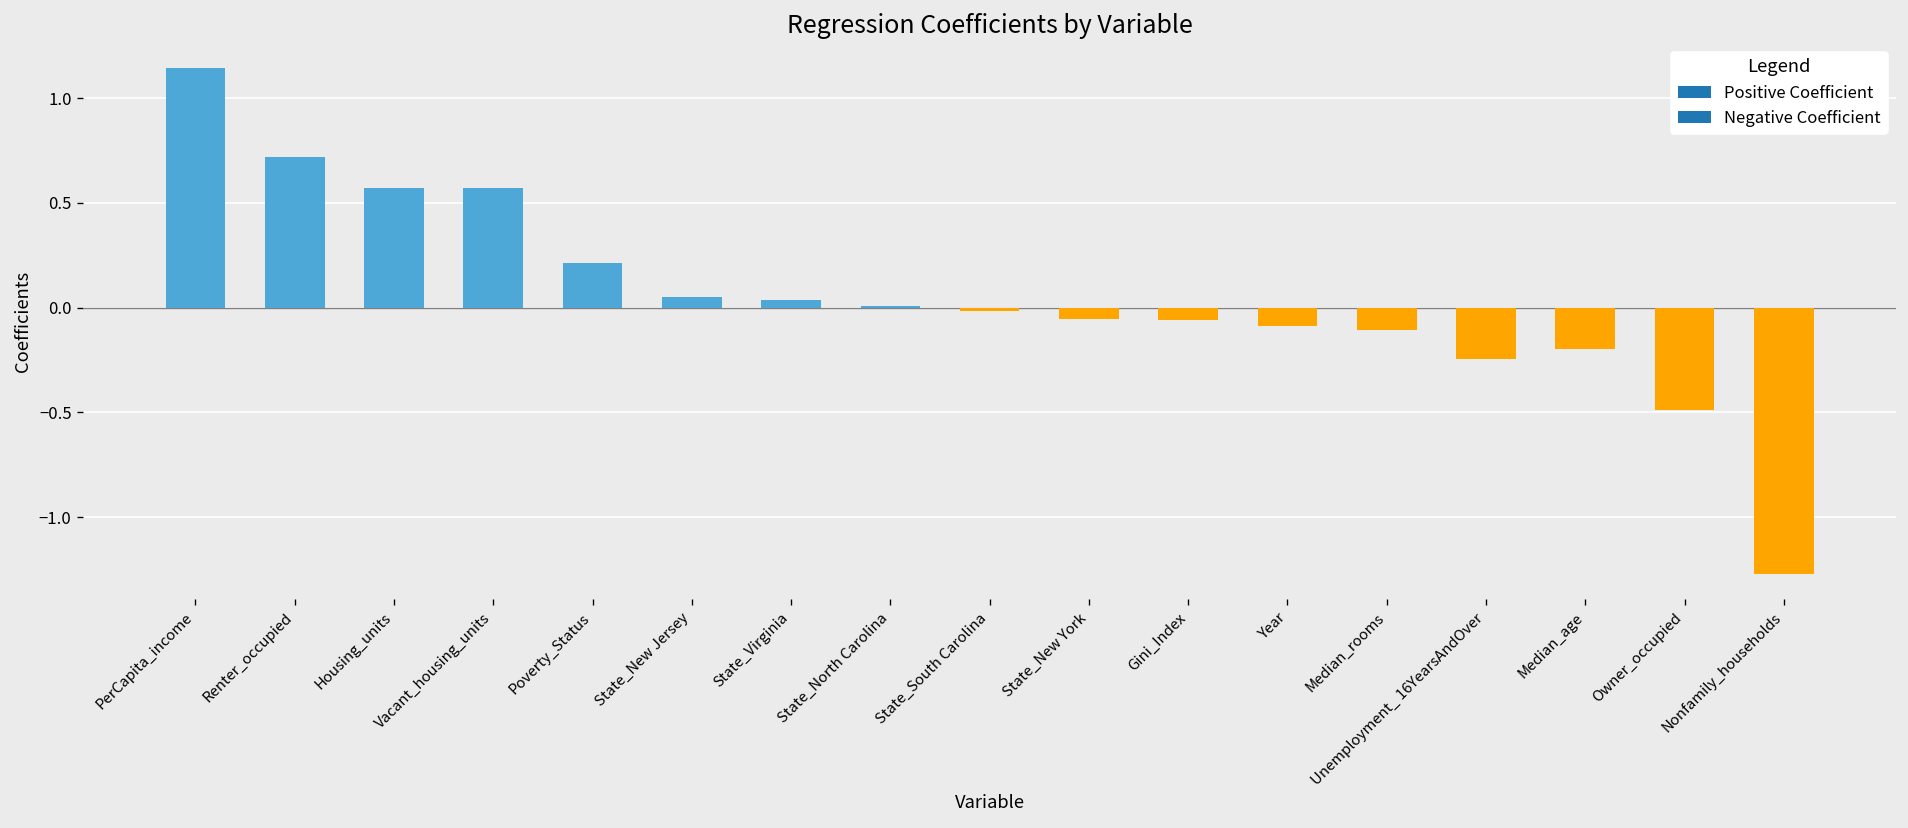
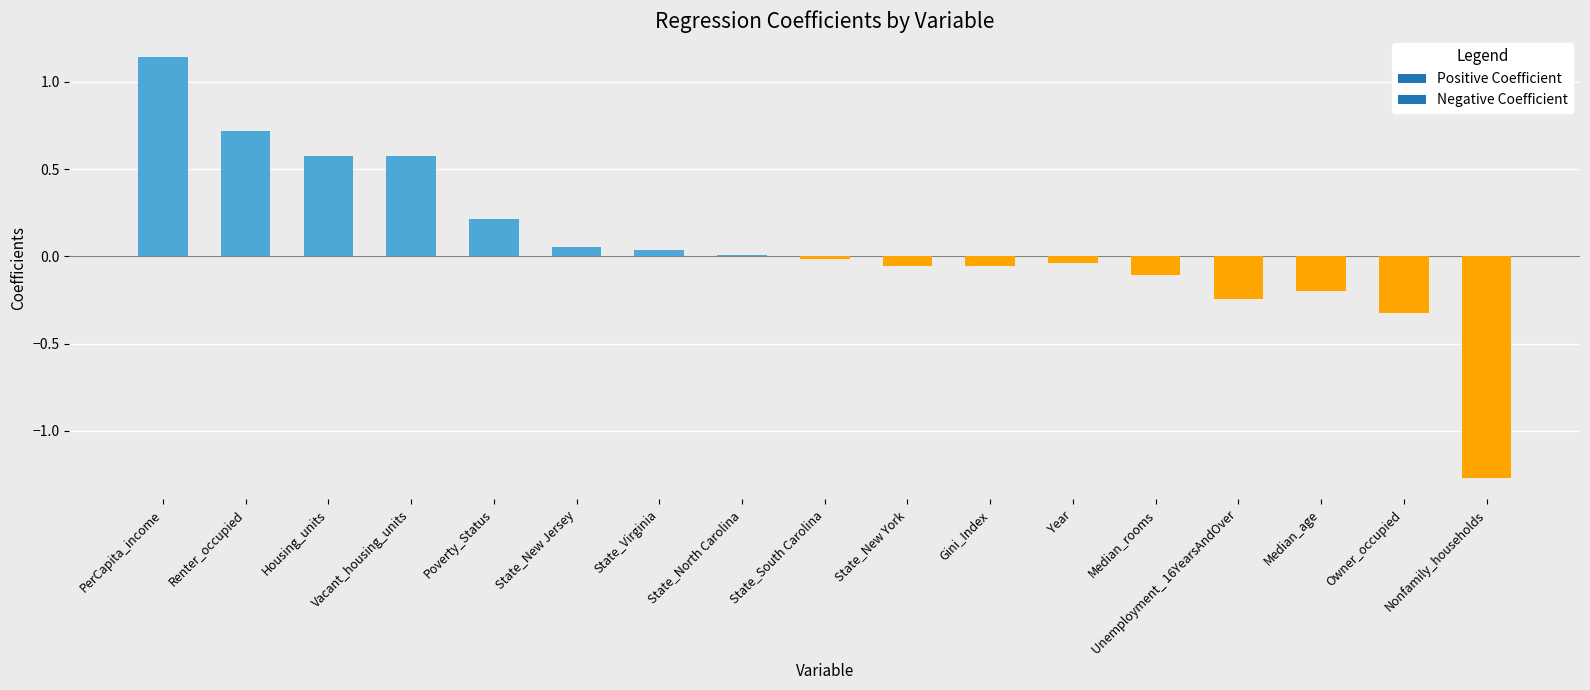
  {
    "PerCapita_income": 1.14,
    "Renter_occupied": 0.72,
    "Housing_units": 0.57,
    "Vacant_housing_units": 0.57,
    "Poverty_Status": 0.21,
    "State_New Jersey": 0.05,
    "State_Virginia": 0.04,
    "State_South Carolina": -0.02,
    "State_New York": -0.05,
    "Gini_Index": -0.06,
-   "Year": -0.09,
+   "Year": -0.04,
    "Median_rooms": -0.11,
    "Unemployment_ 16YearsAndOver": -0.24,
    "Median_age": -0.20,
-   "Owner_occupied": -0.49,
+   "Owner_occupied": -0.32,
    "Nonfamily_households": -1.27
  }
